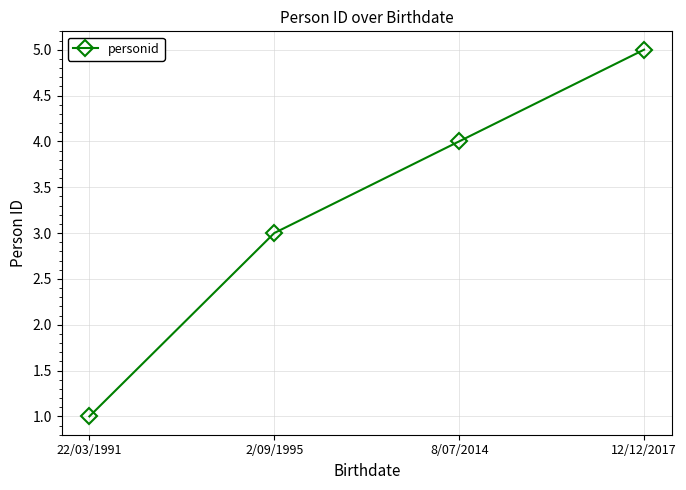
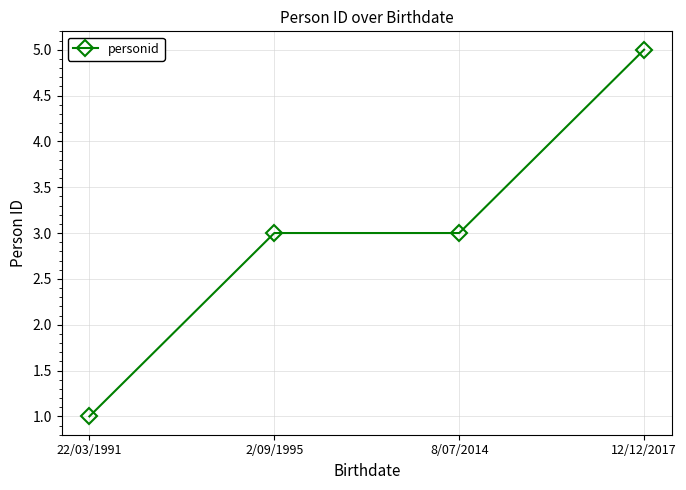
  {
    "22/03/1991": 1,
    "2/09/1995": 3,
-   "8/07/2014": 4,
+   "8/07/2014": 3,
    "12/12/2017": 5
  }
